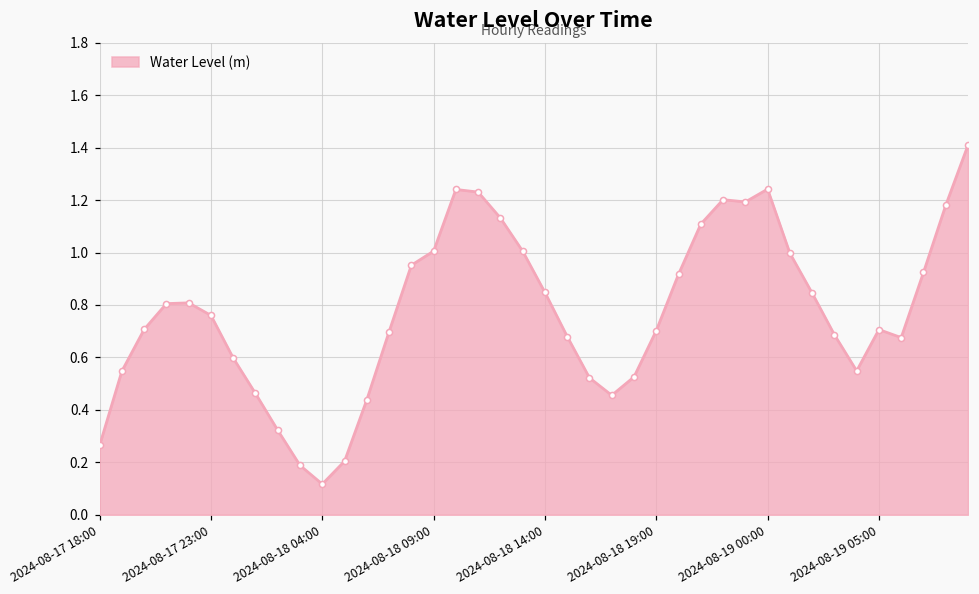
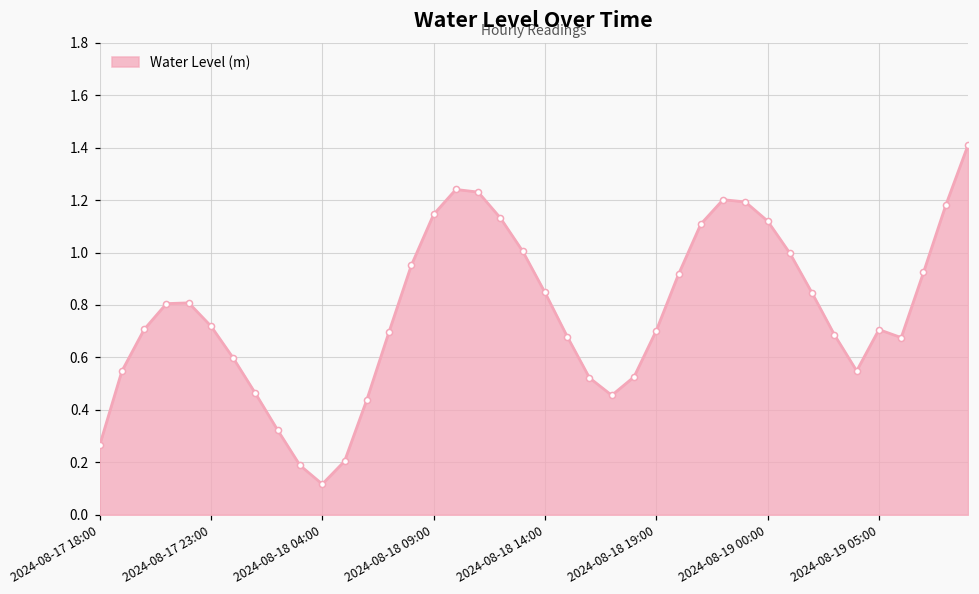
  {
    "2024-08-17 18:00": 0.26,
-   "2024-08-17 23:00": 0.76,
+   "2024-08-17 23:00": 0.72,
    "2024-08-18 04:00": 0.12,
-   "2024-08-18 09:00": 1.01,
+   "2024-08-18 09:00": 1.15,
    "2024-08-18 14:00": 0.85,
    "2024-08-18 19:00": 0.70,
-   "2024-08-19 00:00": 1.24,
+   "2024-08-19 00:00": 1.12,
    "2024-08-19 05:00": 0.71
  }
